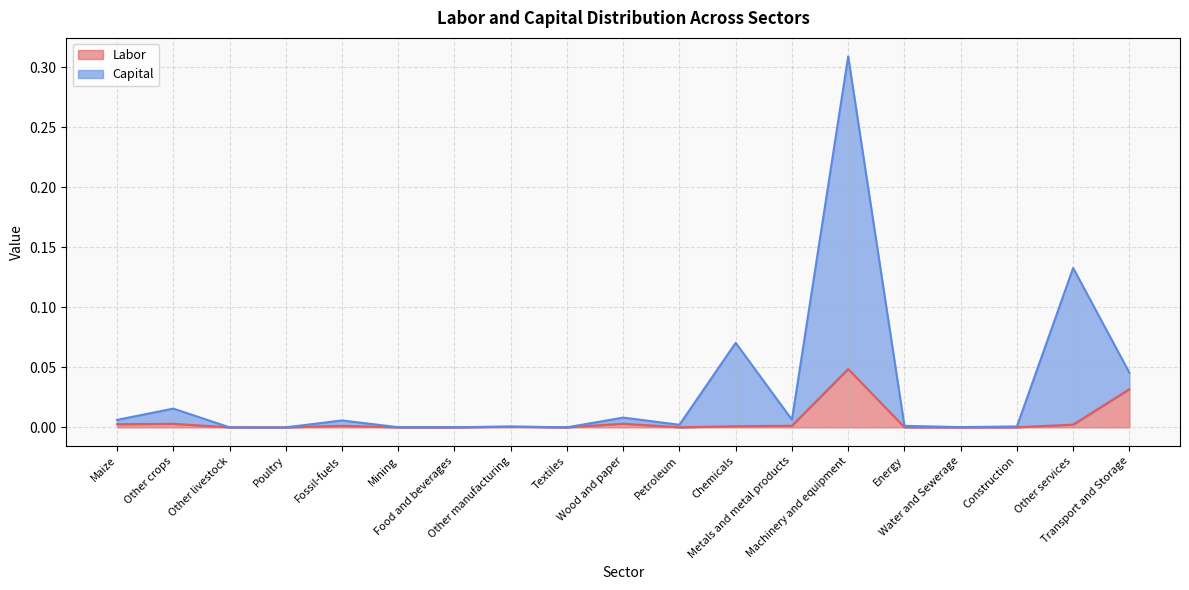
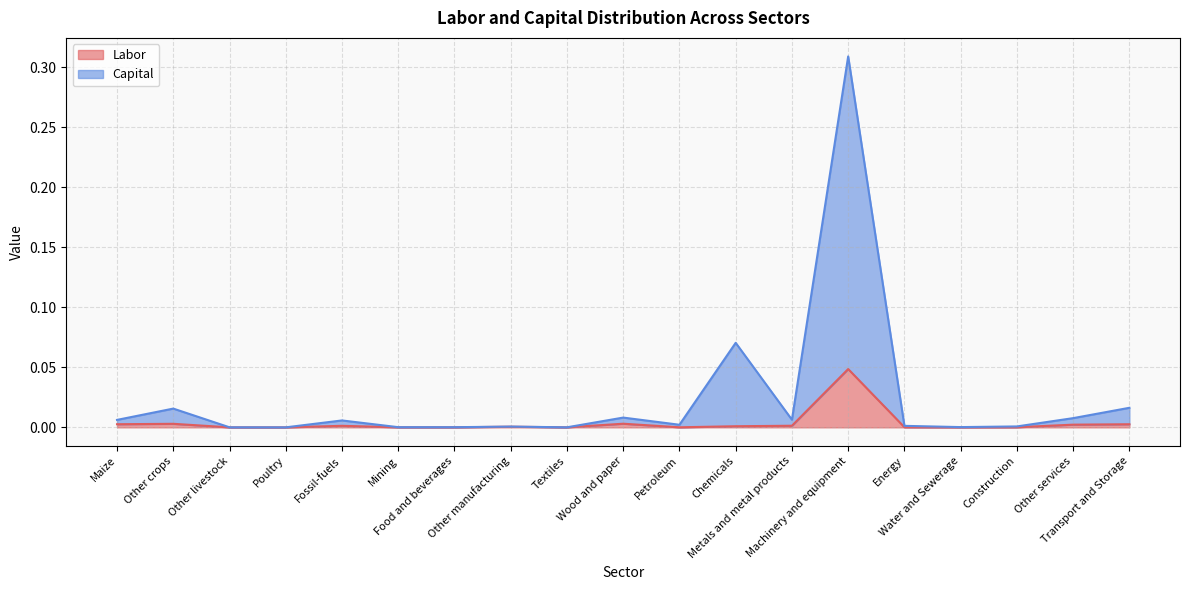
  {
    "Labor": {
      "Maize": 0.003,
      "Other crops": 0.003,
      "Fossil-fuels": 0.001,
      "Wood and paper": 0.003,
      "Chemicals": 0.001,
      "Metals and metal products": 0.001,
      "Machinery and equipment": 0.049,
      "Other services": 0.002,
-     "Transport and Storage": 0.032
+     "Transport and Storage": 0.003
    },
    "Capital": {
      "Maize": 0.004,
      "Other crops": 0.013,
      "Fossil-fuels": 0.004,
      "Wood and paper": 0.005,
      "Chemicals": 0.070,
      "Metals and metal products": 0.005,
      "Machinery and equipment": 0.261,
-     "Other services": 0.131,
+     "Other services": 0.005,
      "Transport and Storage": 0.014
    }
  }
